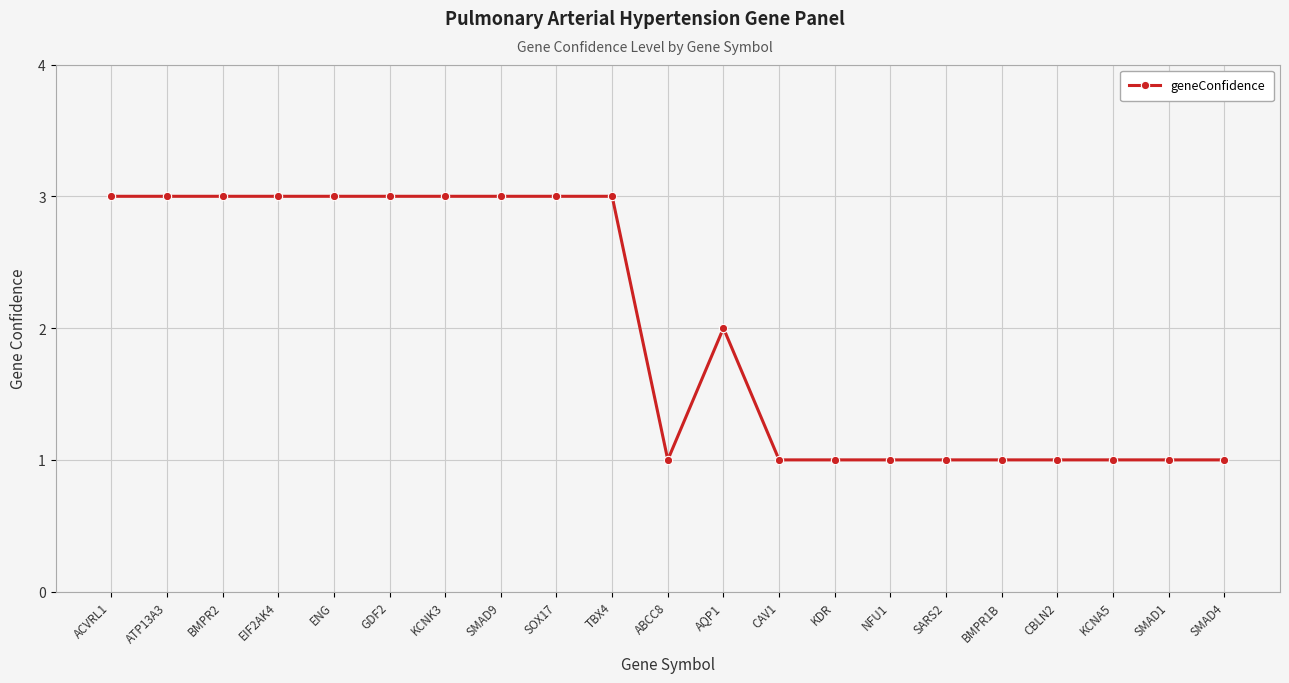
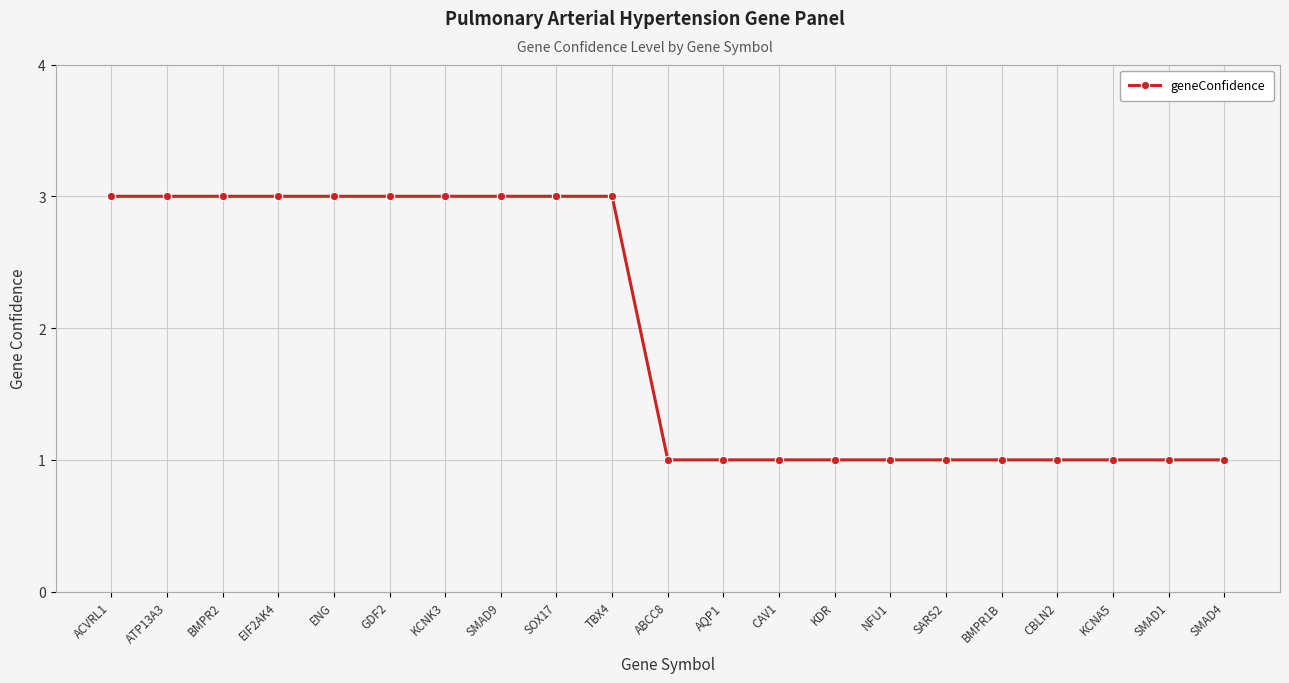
  {
    "ACVRL1": 3,
    "ATP13A3": 3,
    "BMPR2": 3,
    "EIF2AK4": 3,
    "ENG": 3,
    "GDF2": 3,
    "KCNK3": 3,
    "SMAD9": 3,
    "SOX17": 3,
    "TBX4": 3,
    "ABCC8": 1,
-   "AQP1": 2,
+   "AQP1": 1,
    "CAV1": 1,
    "KDR": 1,
    "NFU1": 1,
    "SARS2": 1,
    "BMPR1B": 1,
    "CBLN2": 1,
    "KCNA5": 1,
    "SMAD1": 1,
    "SMAD4": 1
  }
